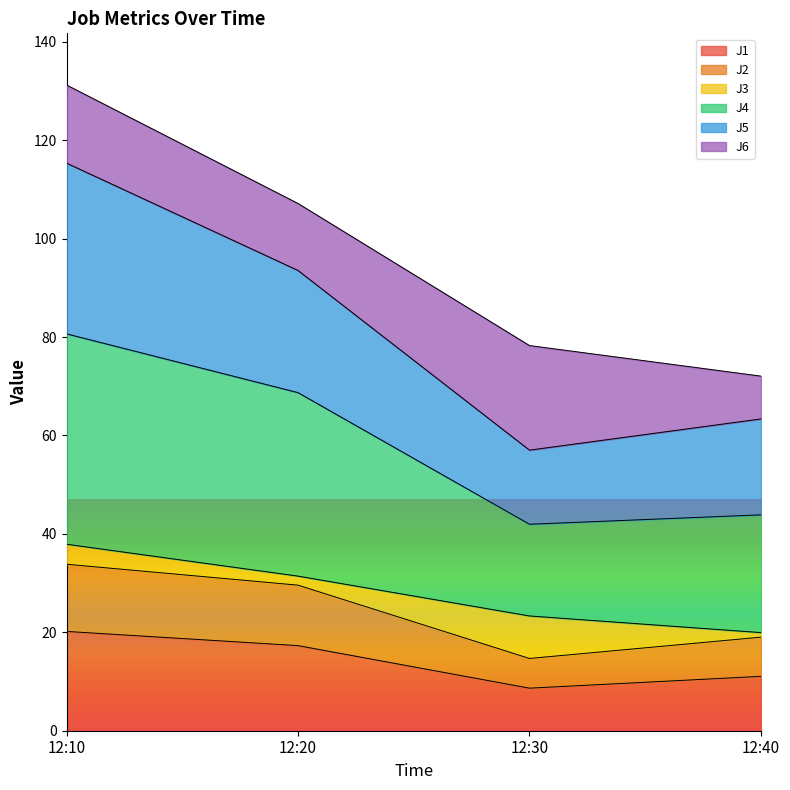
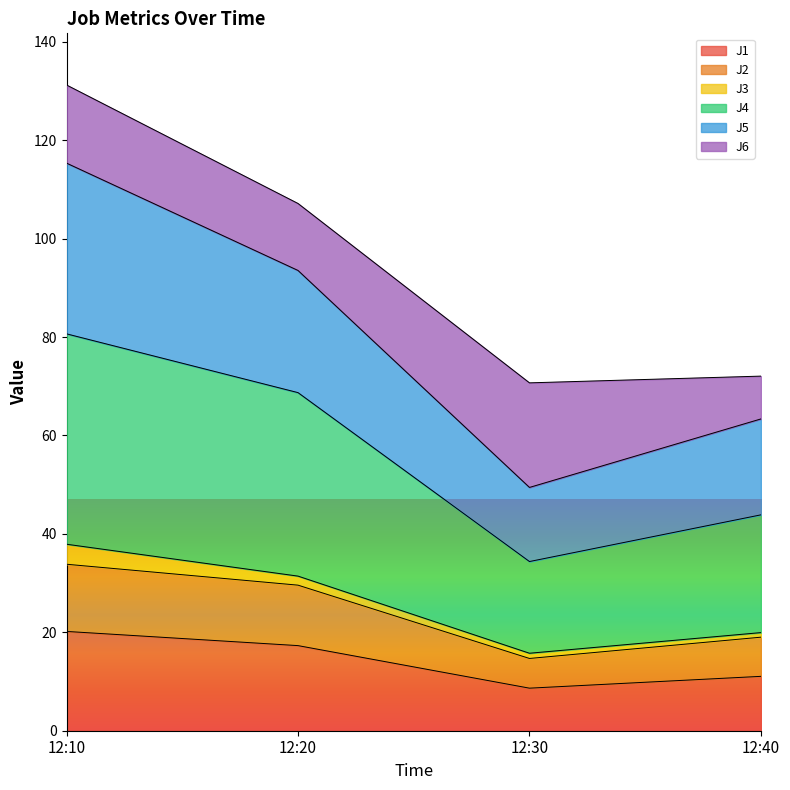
  {
    "J3": {
      "12:10": 4,
      "12:20": 2,
-     "12:30": 9,
+     "12:30": 1,
      "12:40": 1
    },
    "J4": {
      "12:10": 43,
      "12:20": 37,
      "12:30": 19,
      "12:40": 24
    },
    "J5": {
      "12:10": 35,
      "12:20": 25,
      "12:30": 15,
      "12:40": 19
    },
    "J6": {
      "12:10": 16,
      "12:20": 14,
      "12:30": 21,
      "12:40": 9
    }
  }
